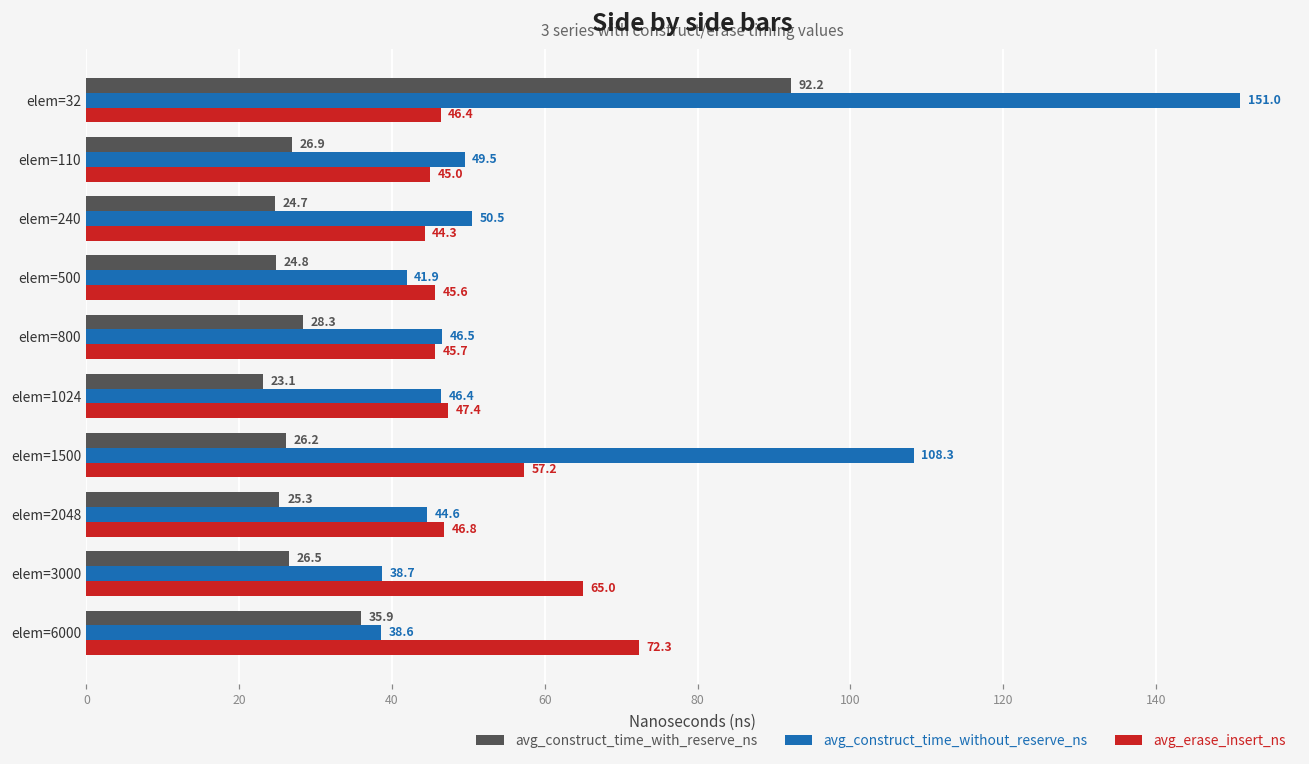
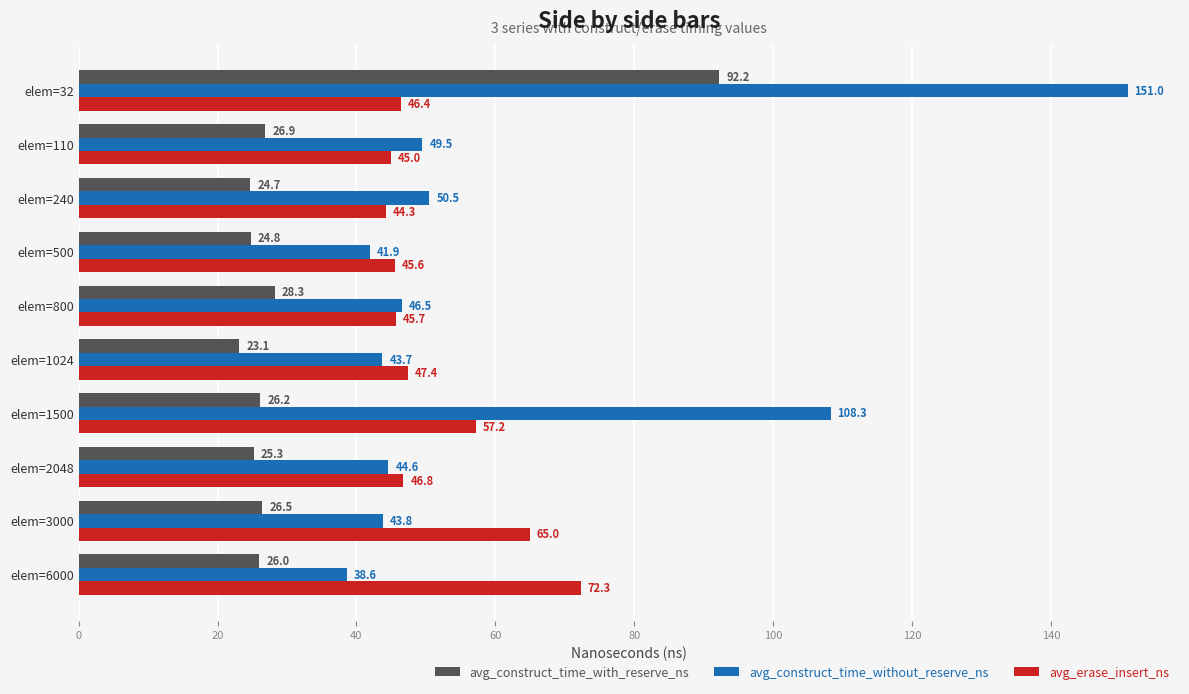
  {
    "avg_construct_time_with_reserve_ns": {
      "elem=32": 92.2,
      "elem=110": 26.9,
      "elem=240": 24.7,
      "elem=500": 24.8,
      "elem=800": 28.3,
      "elem=1024": 23.1,
      "elem=1500": 26.2,
      "elem=2048": 25.3,
      "elem=3000": 26.5,
-     "elem=6000": 35.9
+     "elem=6000": 26.0
    },
    "avg_construct_time_without_reserve_ns": {
      "elem=32": 151.0,
      "elem=110": 49.5,
      "elem=240": 50.5,
      "elem=500": 41.9,
      "elem=800": 46.5,
-     "elem=1024": 46.4,
+     "elem=1024": 43.7,
      "elem=1500": 108.3,
      "elem=2048": 44.6,
-     "elem=3000": 38.7,
+     "elem=3000": 43.8,
      "elem=6000": 38.6
    },
    "avg_erase_insert_ns": {
      "elem=32": 46.4,
      "elem=110": 45.0,
      "elem=240": 44.3,
      "elem=500": 45.6,
      "elem=800": 45.7,
      "elem=1024": 47.4,
      "elem=1500": 57.2,
      "elem=2048": 46.8,
      "elem=3000": 65.0,
      "elem=6000": 72.3
    }
  }
